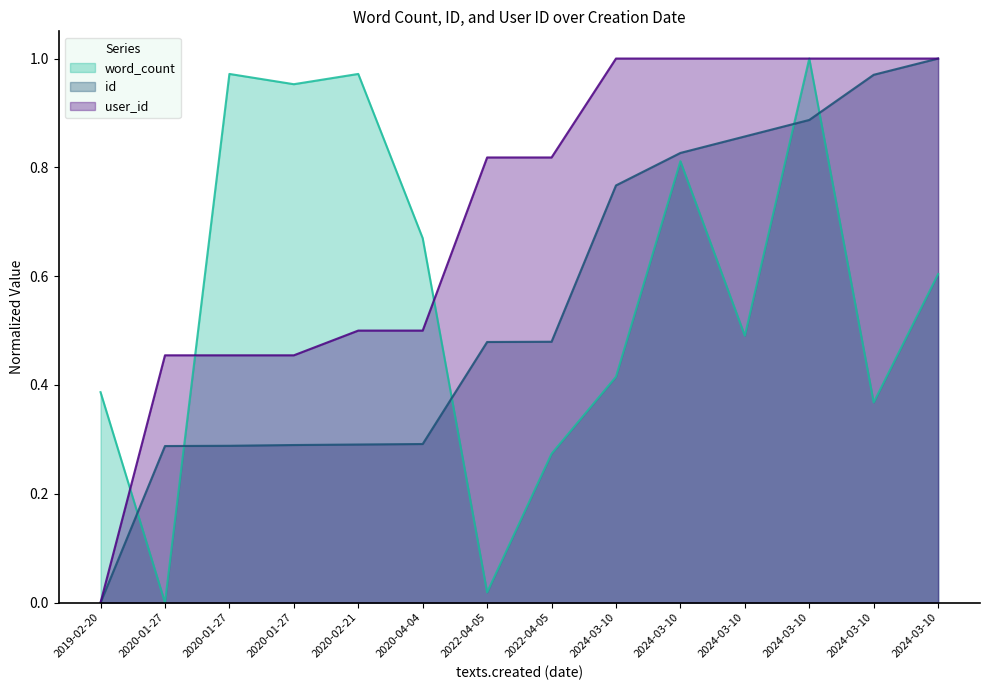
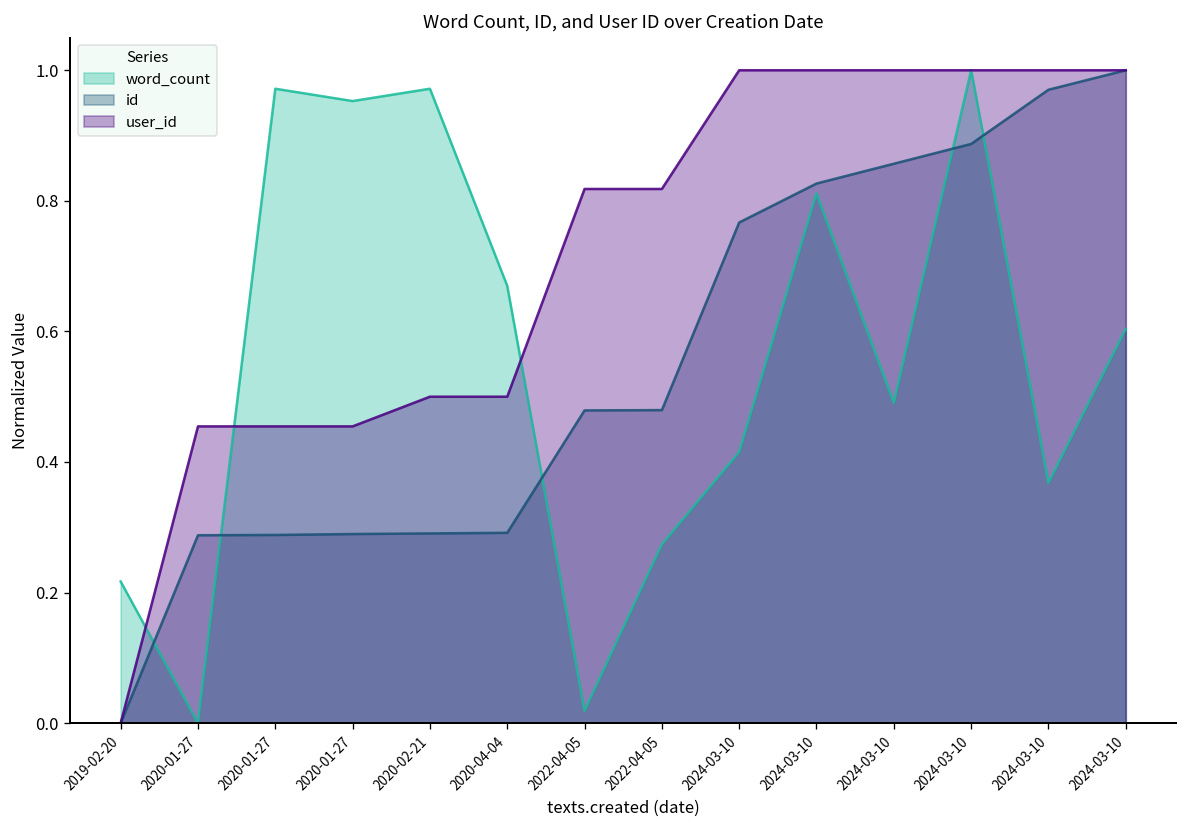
  {
    "word_count": {
-     "2019-02-20": 0.39,
+     "2019-02-20": 0.22,
      "2020-02-21": 0.97,
      "2020-04-04": 0.67
    }
  }
